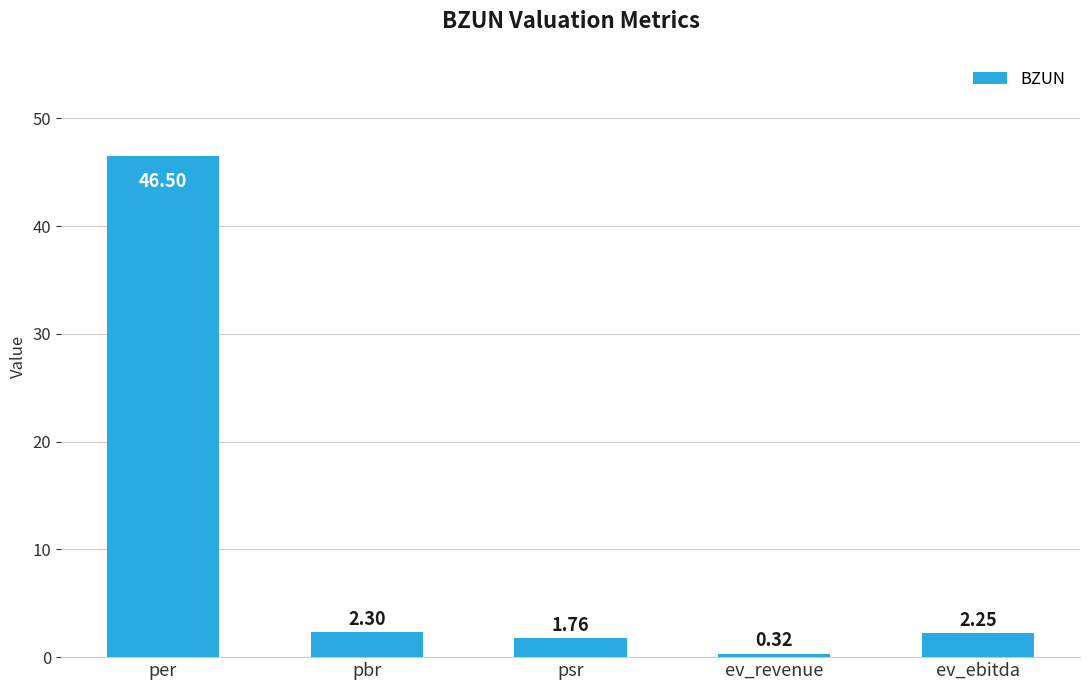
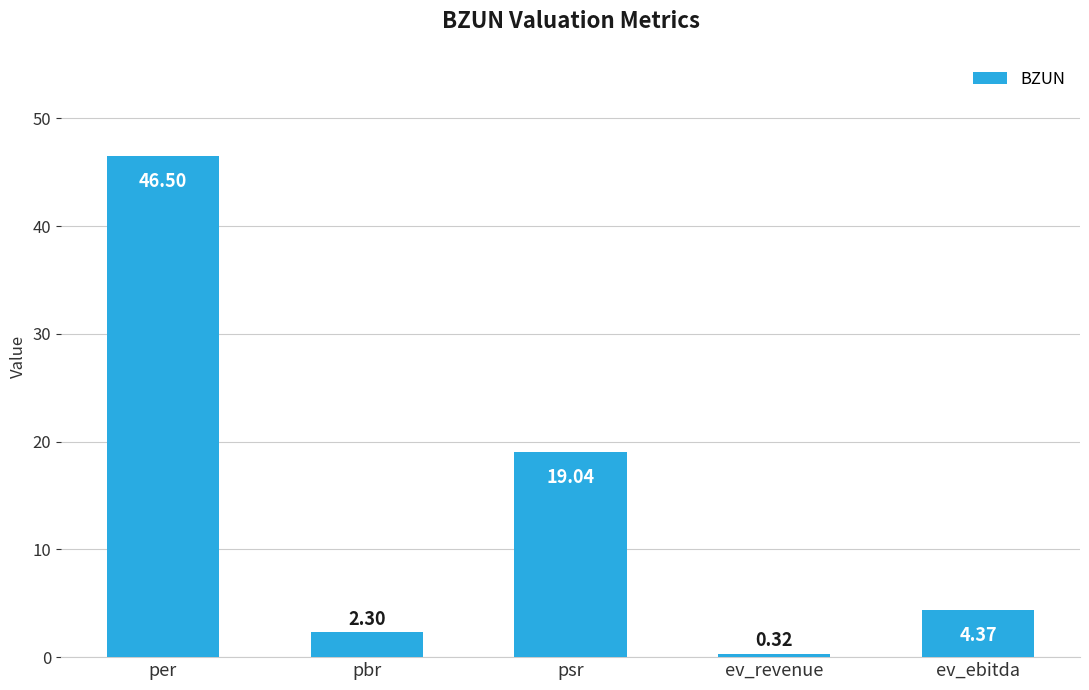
  {
    "per": 46.50,
    "pbr": 2.30,
-   "psr": 1.76,
+   "psr": 19.04,
    "ev_revenue": 0.32,
-   "ev_ebitda": 2.25
+   "ev_ebitda": 4.37
  }
